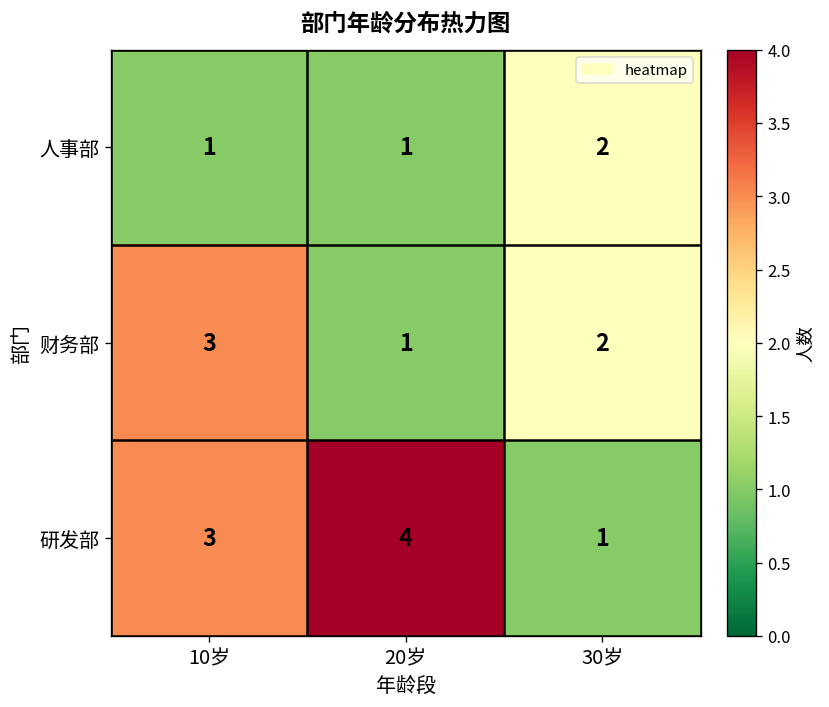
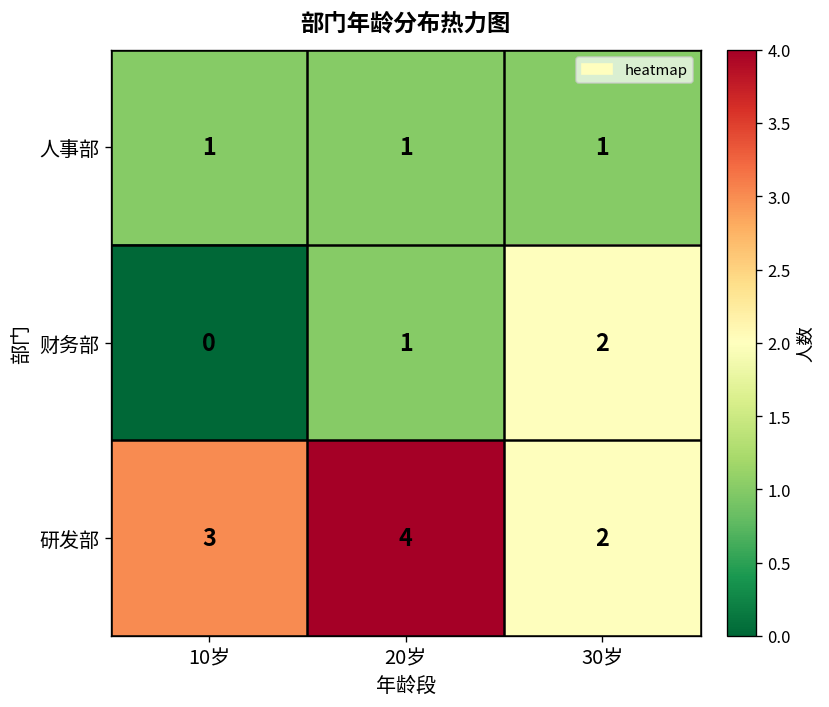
  {
    "人事部": {
      "10岁": 1,
      "20岁": 1,
-     "30岁": 2
+     "30岁": 1
    },
    "财务部": {
-     "10岁": 3,
+     "10岁": 0,
      "20岁": 1,
      "30岁": 2
    },
    "研发部": {
      "10岁": 3,
      "20岁": 4,
-     "30岁": 1
+     "30岁": 2
    }
  }
